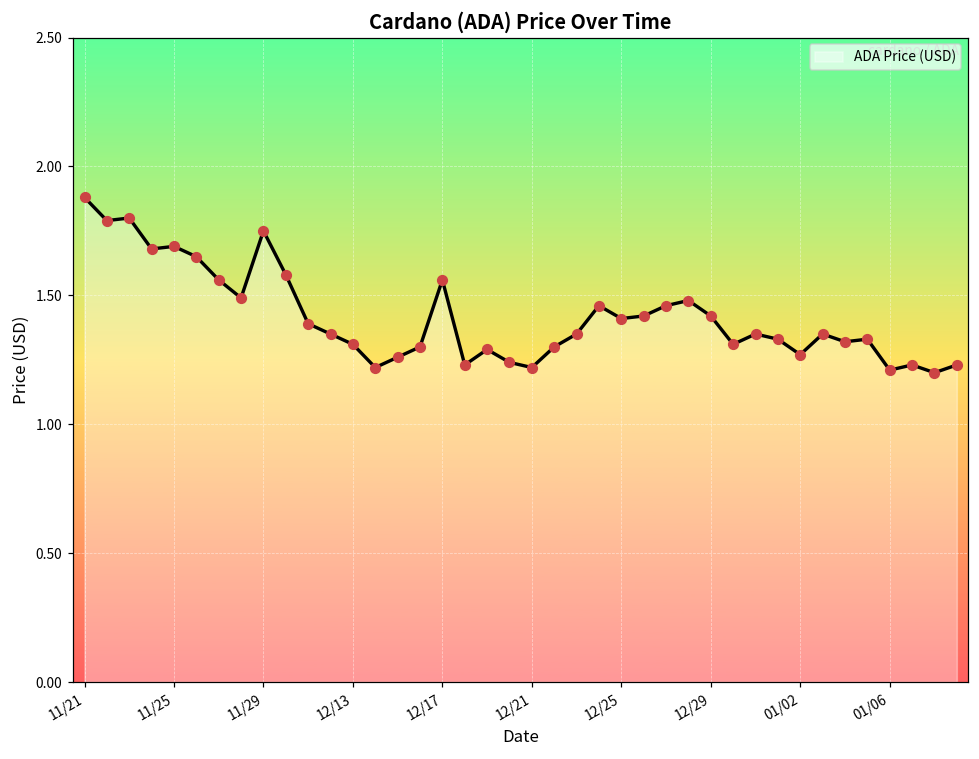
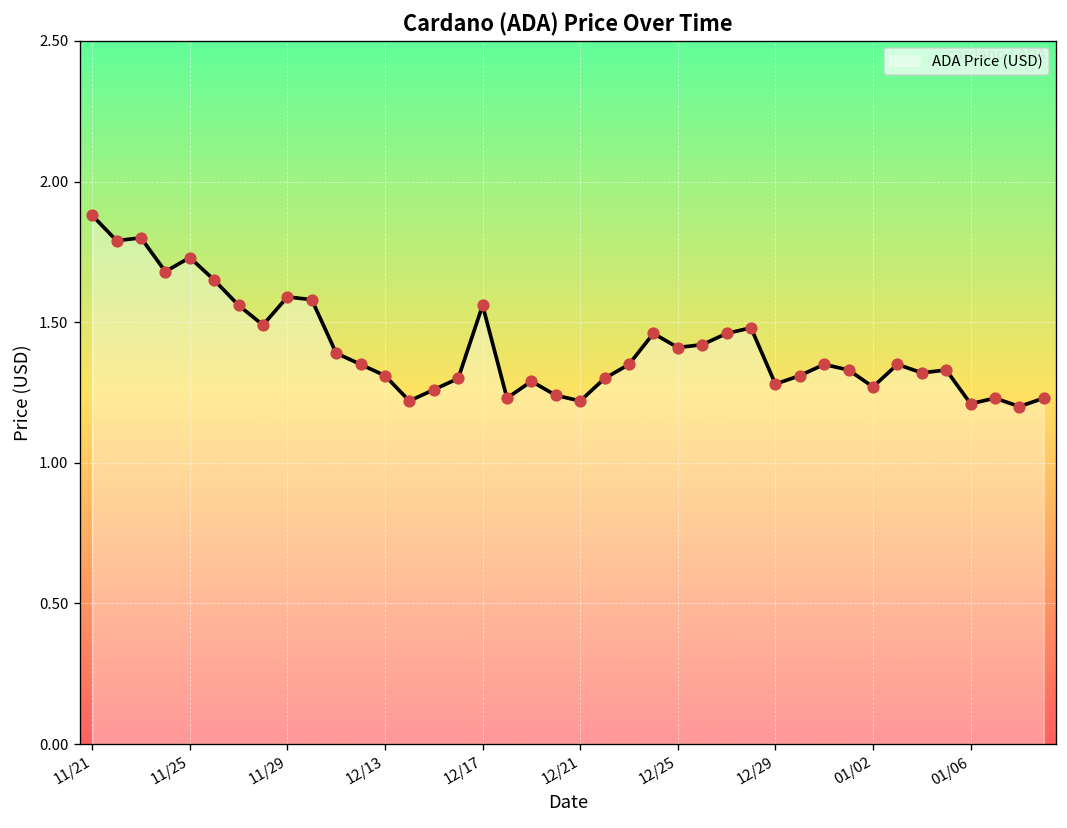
  {
    "11/21": 1.88,
-   "11/25": 1.69,
-   "11/29": 1.75,
+   "11/25": 1.73,
+   "11/29": 1.59,
    "12/13": 1.31,
    "12/17": 1.56,
    "12/21": 1.22,
    "12/25": 1.41,
-   "12/29": 1.42,
+   "12/29": 1.28,
    "01/02": 1.27
  }
